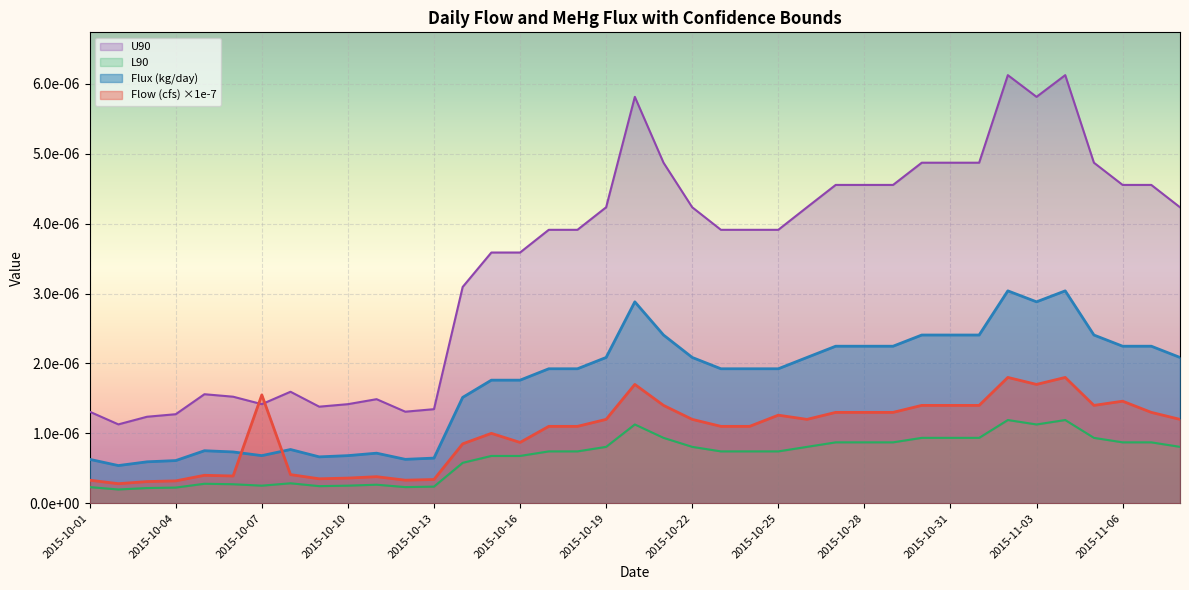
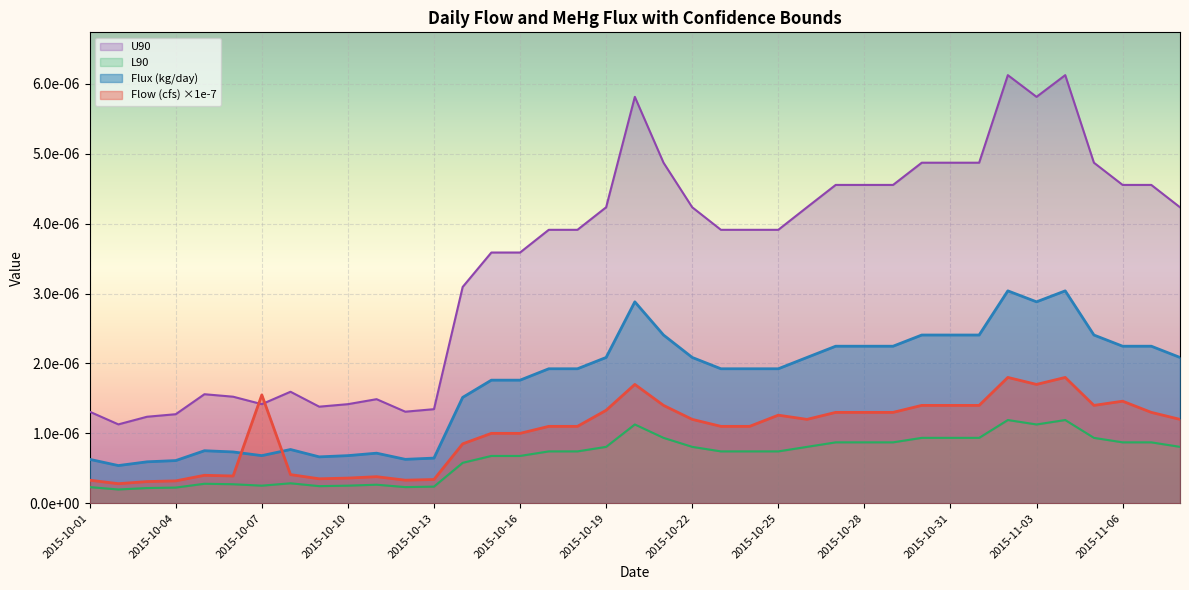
  {
    "U90": {
      "2015-10-01": 0.0000013,
      "2015-10-04": 0.0000013,
      "2015-10-07": 0.0000014,
      "2015-10-10": 0.0000014,
      "2015-10-13": 0.0000013,
      "2015-10-16": 0.0000036,
      "2015-10-19": 0.0000042,
      "2015-10-22": 0.0000042,
      "2015-10-25": 0.0000039,
      "2015-10-28": 0.0000046,
      "2015-10-31": 0.0000049,
      "2015-11-03": 0.0000058,
      "2015-11-06": 0.0000046
    },
    "L90": {
      "2015-10-01": 0.0000002,
      "2015-10-04": 0.0000002,
      "2015-10-07": 0.0000003,
      "2015-10-10": 0.0000003,
      "2015-10-13": 0.0000002,
      "2015-10-16": 0.0000007,
      "2015-10-19": 0.0000008,
      "2015-10-22": 0.0000008,
      "2015-10-25": 0.0000007,
      "2015-10-28": 0.0000009,
      "2015-10-31": 0.0000009,
      "2015-11-03": 0.0000011,
      "2015-11-06": 0.0000009
    },
    "Flux (kg/day)": {
      "2015-10-01": 0.0000006,
      "2015-10-04": 0.0000006,
      "2015-10-07": 0.0000007,
      "2015-10-10": 0.0000007,
      "2015-10-13": 0.0000006,
      "2015-10-16": 0.0000018,
      "2015-10-19": 0.0000021,
      "2015-10-22": 0.0000021,
      "2015-10-25": 0.0000019,
      "2015-10-28": 0.0000022,
      "2015-10-31": 0.0000024,
      "2015-11-03": 0.0000029,
      "2015-11-06": 0.0000022
    },
    "Flow (cfs) ×1e-7": {
      "2015-10-01": 0.0000003,
      "2015-10-04": 0.0000003,
      "2015-10-07": 0.0000016,
      "2015-10-10": 0.0000004,
      "2015-10-13": 0.0000003,
-     "2015-10-16": 0.0000009,
-     "2015-10-19": 0.0000012,
+     "2015-10-16": 0.0000010,
+     "2015-10-19": 0.0000013,
      "2015-10-22": 0.0000012,
      "2015-10-25": 0.0000013,
      "2015-10-28": 0.0000013,
      "2015-10-31": 0.0000014,
      "2015-11-03": 0.0000017,
      "2015-11-06": 0.0000015
    }
  }
